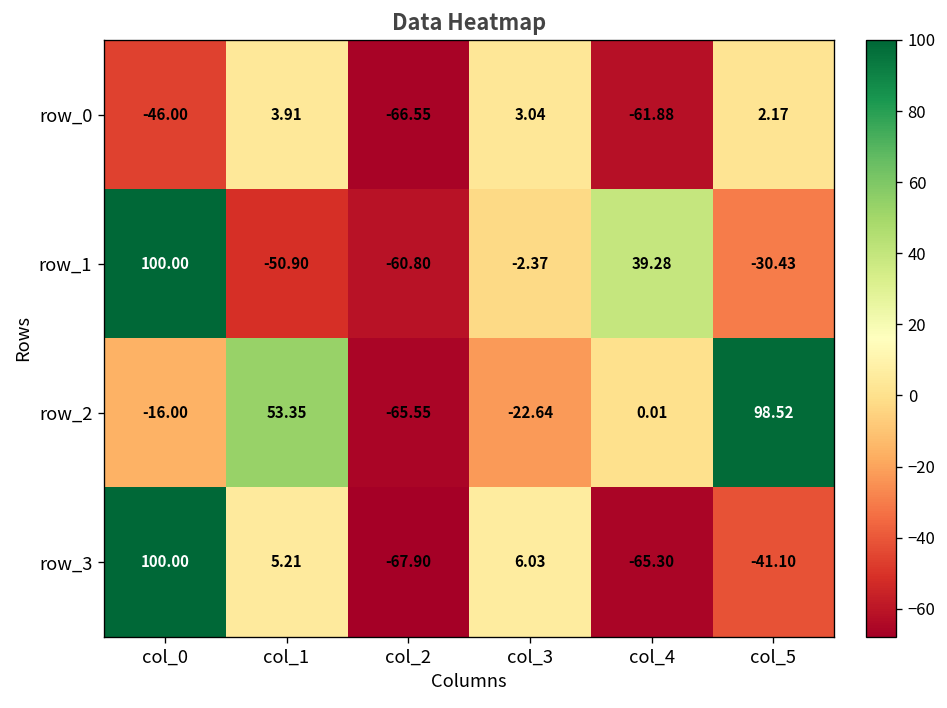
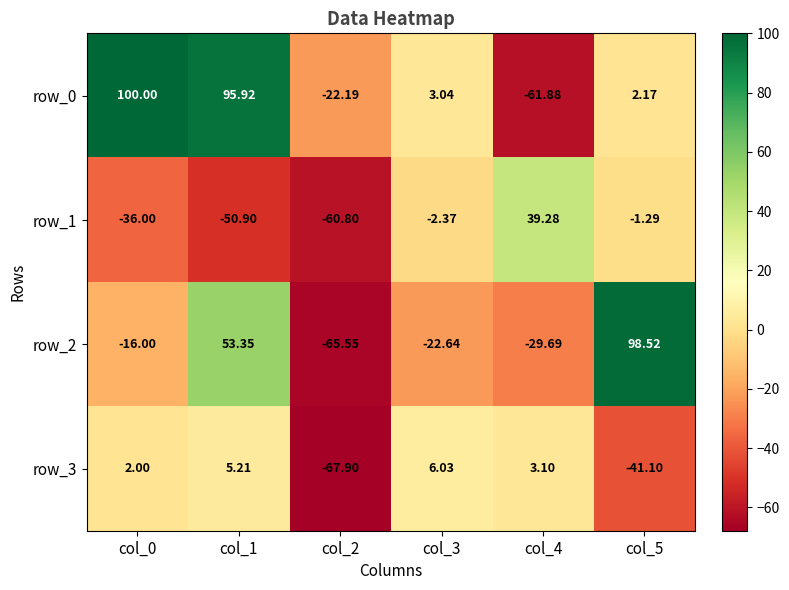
  {
    "row_0": {
-     "col_0": -46.00,
-     "col_1": 3.91,
-     "col_2": -66.55,
+     "col_0": 100.00,
+     "col_1": 95.92,
+     "col_2": -22.19,
      "col_3": 3.04,
      "col_4": -61.88,
      "col_5": 2.17
    },
    "row_1": {
-     "col_0": 100.00,
+     "col_0": -36.00,
      "col_1": -50.90,
      "col_2": -60.80,
      "col_3": -2.37,
      "col_4": 39.28,
-     "col_5": -30.43
+     "col_5": -1.29
    },
    "row_2": {
      "col_0": -16.00,
      "col_1": 53.35,
      "col_2": -65.55,
      "col_3": -22.64,
-     "col_4": 0.01,
+     "col_4": -29.69,
      "col_5": 98.52
    },
    "row_3": {
-     "col_0": 100.00,
+     "col_0": 2.00,
      "col_1": 5.21,
      "col_2": -67.90,
      "col_3": 6.03,
-     "col_4": -65.30,
+     "col_4": 3.10,
      "col_5": -41.10
    }
  }
